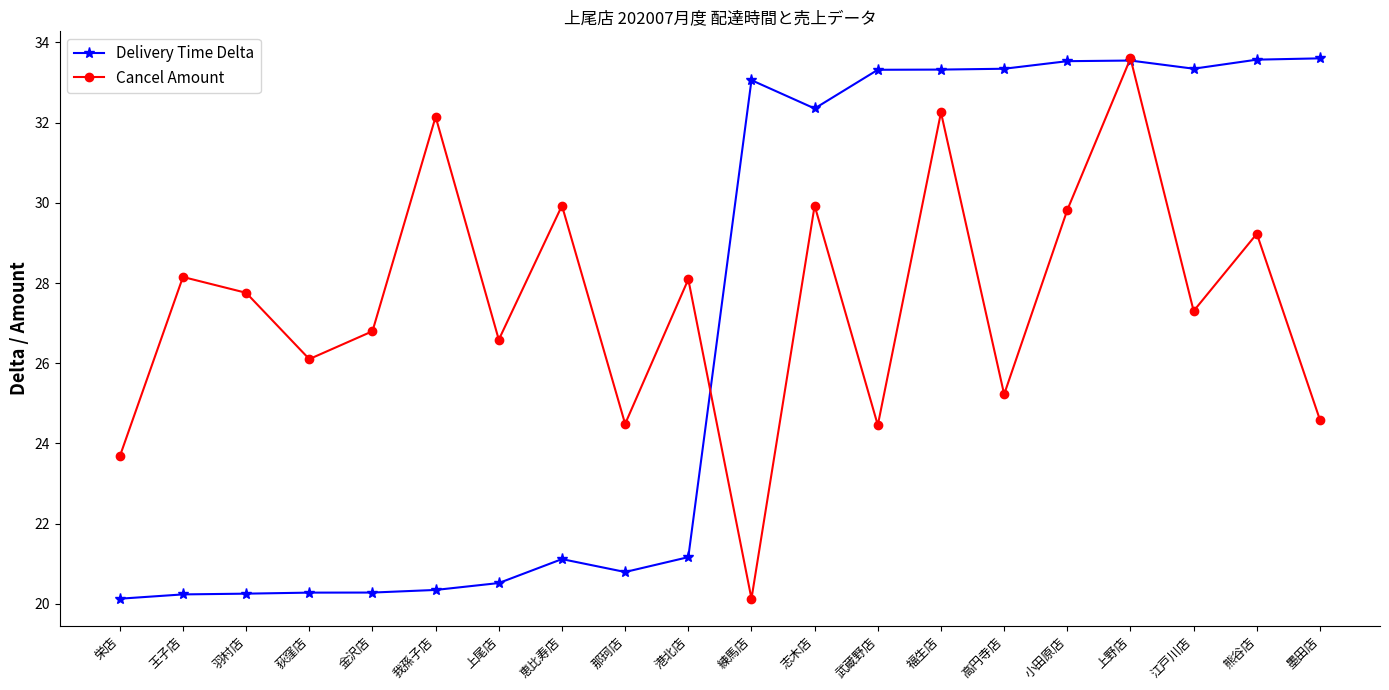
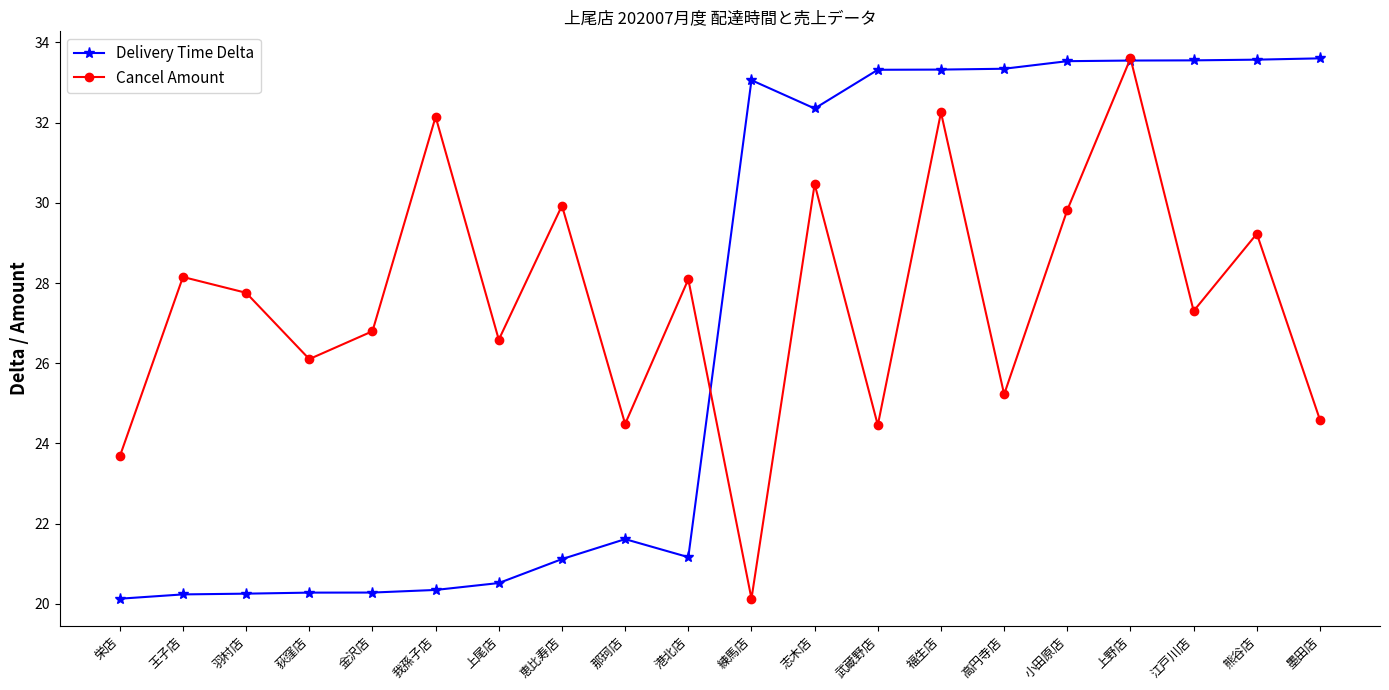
  {
    "Delivery Time Delta": {
      "栄店": 20.1,
      "王子店": 20.2,
      "羽村店": 20.3,
      "荻窪店": 20.3,
      "金沢店": 20.3,
      "我孫子店": 20.3,
      "上尾店": 20.5,
      "恵比寿店": 21.1,
-     "那珂店": 20.8,
+     "那珂店": 21.6,
      "港北店": 21.2,
      "練馬店": 33.1,
      "志木店": 32.4,
      "武蔵野店": 33.3,
      "福生店": 33.3,
      "高円寺店": 33.3,
      "小田原店": 33.5,
-     "江戸川店": 33.3,
+     "江戸川店": 33.6,
      "熊谷店": 33.6,
      "墨田店": 33.6
    },
    "Cancel Amount": {
      "栄店": 23.7,
      "王子店": 28.2,
      "羽村店": 27.8,
      "荻窪店": 26.1,
      "金沢店": 26.8,
      "我孫子店": 32.1,
      "上尾店": 26.6,
      "恵比寿店": 29.9,
      "那珂店": 24.5,
      "港北店": 28.1,
      "練馬店": 20.1,
-     "志木店": 29.9,
+     "志木店": 30.5,
      "武蔵野店": 24.5,
      "福生店": 32.3,
      "高円寺店": 25.2,
      "小田原店": 29.8,
      "江戸川店": 27.3,
      "熊谷店": 29.2,
      "墨田店": 24.6
    }
  }
